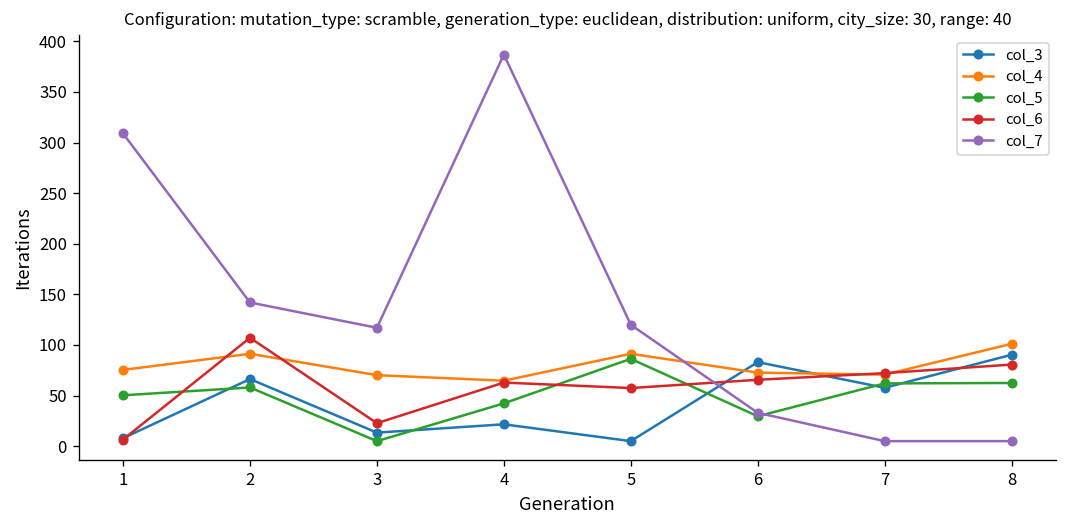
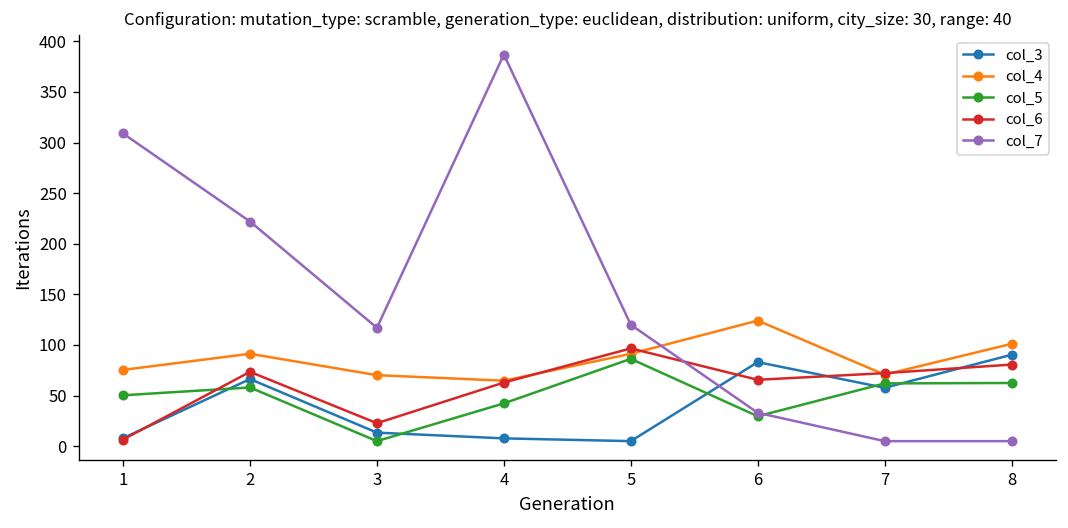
  {
    "col_3": {
      "2": 70,
      "3": 10,
-     "4": 20,
+     "4": 10,
      "5": 10,
      "6": 80,
      "7": 60,
      "8": 90
    },
    "col_4": {
      "1": 80,
      "2": 90,
      "3": 70,
      "5": 90,
-     "6": 70,
+     "6": 120,
      "8": 100
    },
    "col_5": {
      "1": 50,
      "2": 60,
      "3": 10,
      "4": 40,
      "5": 90,
      "6": 30,
      "7": 60,
      "8": 60
    },
    "col_6": {
-     "2": 110,
+     "2": 70,
      "3": 20,
-     "5": 60,
+     "5": 100,
      "6": 70,
      "8": 80
    },
    "col_7": {
      "1": 310,
-     "2": 140,
+     "2": 220,
      "3": 120,
      "4": 390,
      "5": 120,
      "6": 30,
      "7": 10,
      "8": 10
    }
  }
